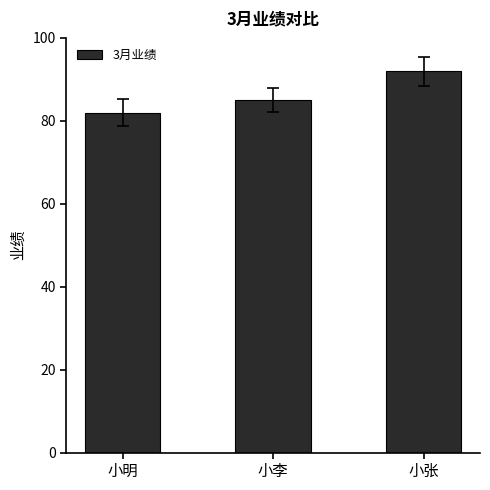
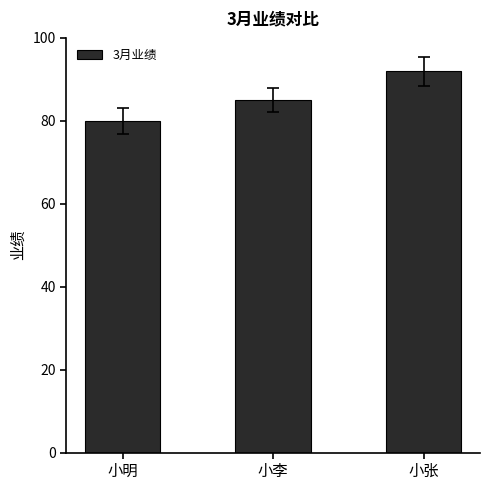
  {
    "3月业绩": {
-     "小明": 82,
+     "小明": 80,
      "小李": 85,
      "小张": 92
    }
  }
